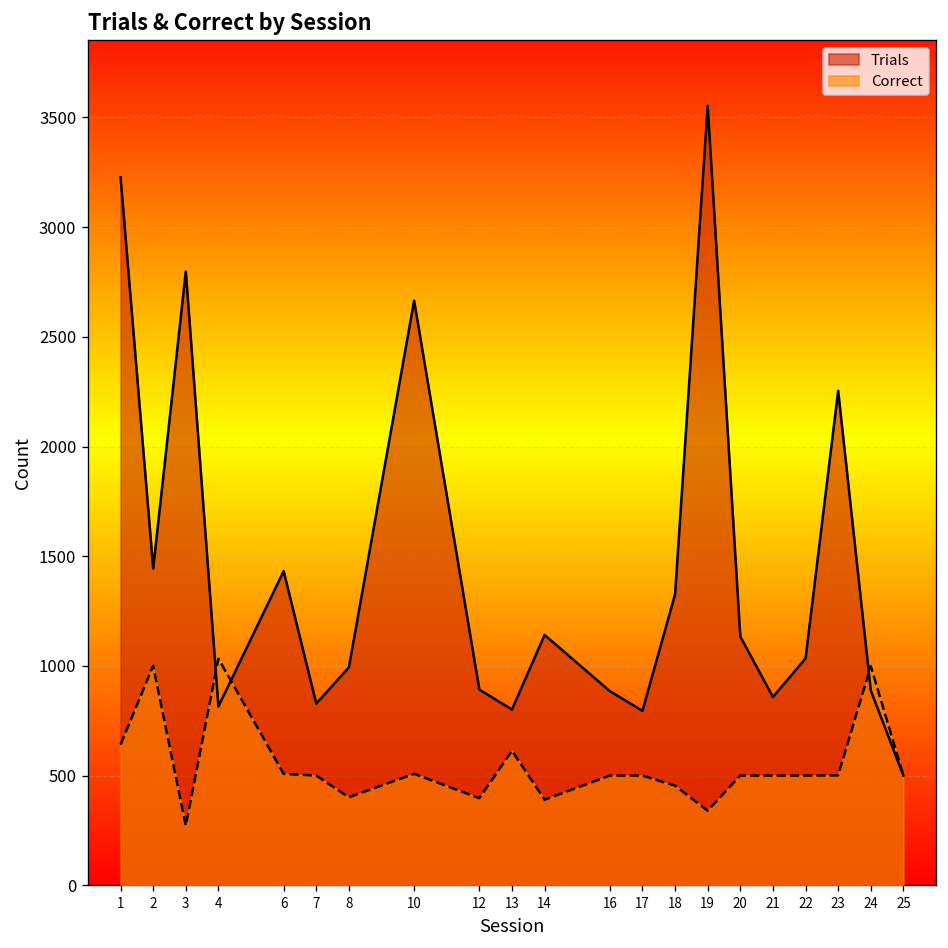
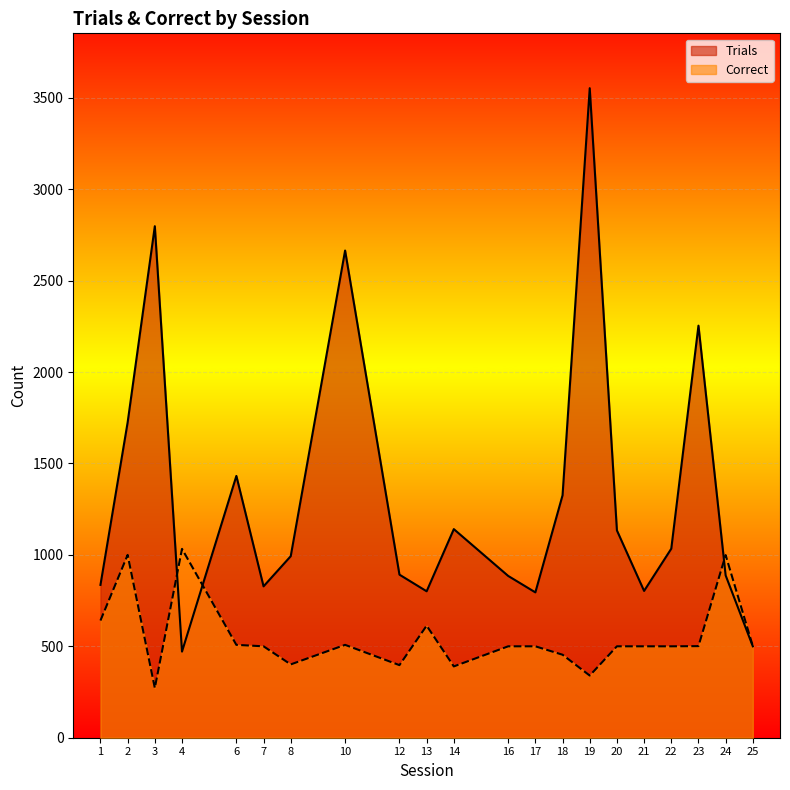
  {
    "Trials": {
-     "1": 3230,
-     "2": 1440,
+     "1": 840,
+     "2": 1730,
      "3": 2800,
-     "4": 820,
+     "4": 470,
      "6": 1430,
      "7": 830,
      "8": 990,
      "10": 2670,
      "12": 890,
      "13": 800,
      "14": 1140,
      "16": 890,
      "17": 800,
      "18": 1330,
      "19": 3550,
      "20": 1130,
-     "21": 860,
+     "21": 800,
      "22": 1030,
      "23": 2250,
      "24": 890
    },
    "Correct": {
      "1": 640,
      "2": 1000,
      "3": 270,
      "4": 1030,
      "6": 510,
      "7": 500,
      "8": 400,
      "10": 510,
      "12": 400,
      "13": 610,
      "14": 390,
      "16": 500,
      "17": 500,
      "18": 450,
      "19": 340,
      "20": 500,
      "21": 500,
      "22": 500,
      "23": 500,
      "24": 1000
    }
  }
